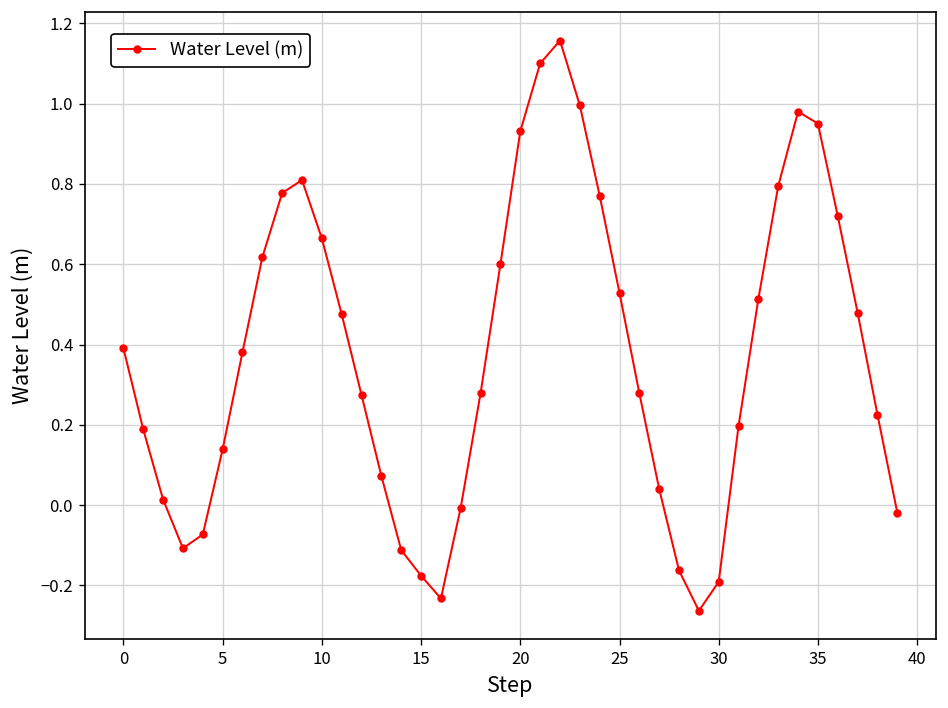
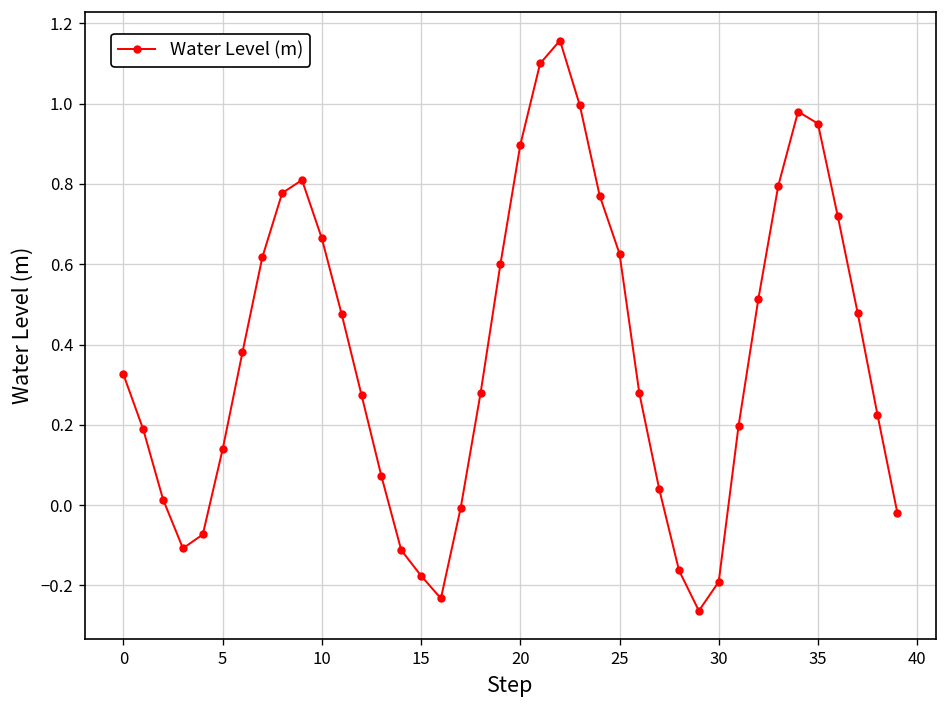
  {
-   "0": 0.39,
+   "0": 0.33,
    "5": 0.14,
    "10": 0.66,
    "15": -0.18,
-   "20": 0.93,
-   "25": 0.53,
+   "20": 0.90,
+   "25": 0.63,
    "30": -0.19,
    "35": 0.95
  }
